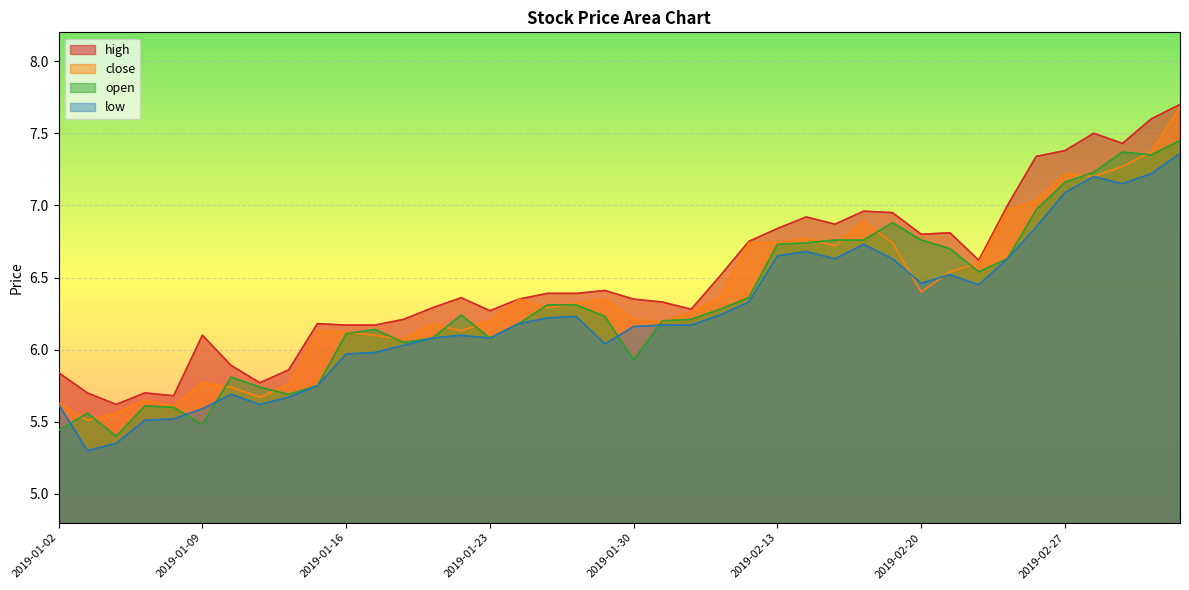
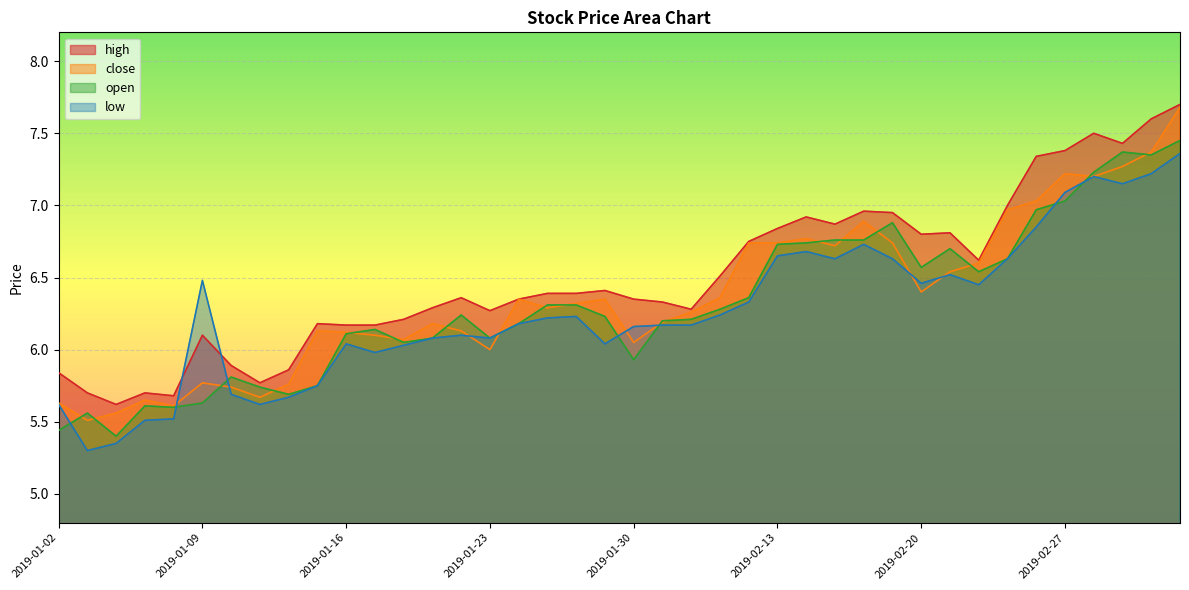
  {
    "high": {
      "2019-01-02": 5.84,
      "2019-01-09": 6.10,
      "2019-01-16": 6.17,
      "2019-01-23": 6.27,
      "2019-01-30": 6.35,
      "2019-02-13": 6.84,
      "2019-02-20": 6.80,
      "2019-02-27": 7.38
    },
    "close": {
      "2019-01-09": 5.77,
-     "2019-01-23": 6.2,
-     "2019-01-30": 6.21,
+     "2019-01-23": 6.0,
+     "2019-01-30": 6.05,
      "2019-02-20": 6.40,
      "2019-02-27": 7.22
    },
    "open": {
      "2019-01-02": 5.44,
-     "2019-01-09": 5.48,
+     "2019-01-09": 5.63,
      "2019-01-30": 5.93,
-     "2019-02-20": 6.76,
-     "2019-02-27": 7.16
+     "2019-02-20": 6.57,
+     "2019-02-27": 7.03
    },
    "low": {
-     "2019-01-09": 5.59,
-     "2019-01-16": 5.97,
+     "2019-01-09": 6.48,
+     "2019-01-16": 6.04,
      "2019-01-30": 6.16,
      "2019-02-13": 6.65,
      "2019-02-20": 6.46,
      "2019-02-27": 7.09
    }
  }
